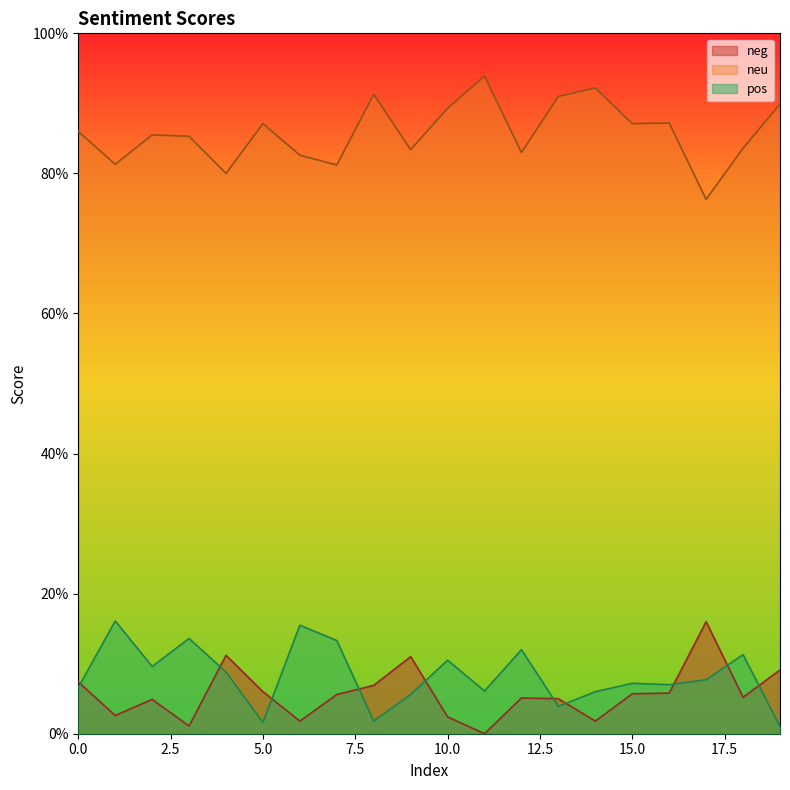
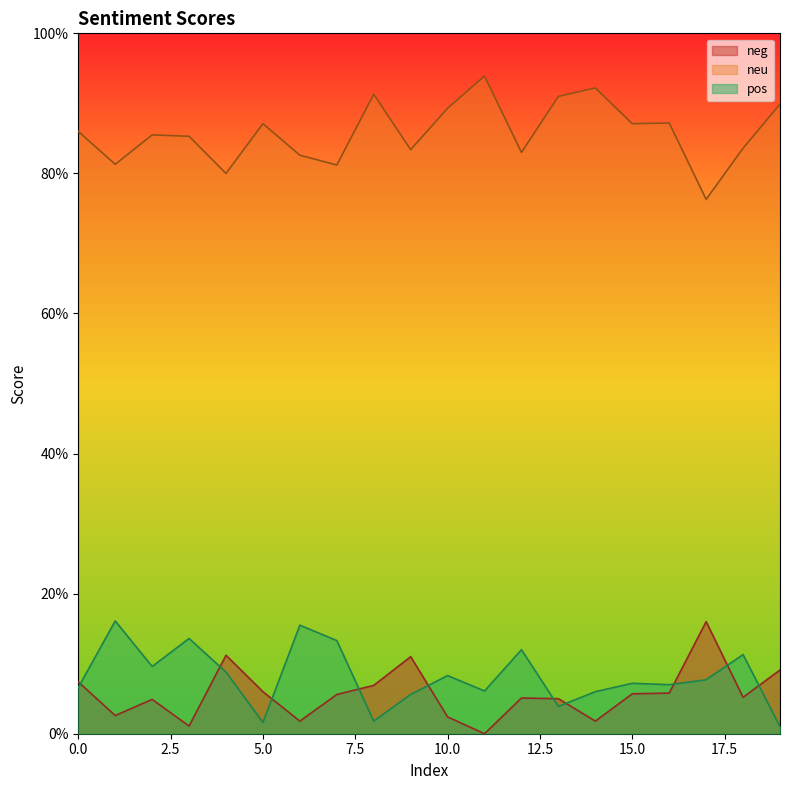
  {
    "pos": {
      "0.0": "7%",
      "5.0": "2%",
-     "10.0": "11%",
+     "10.0": "8%",
      "15.0": "7%"
    }
  }
